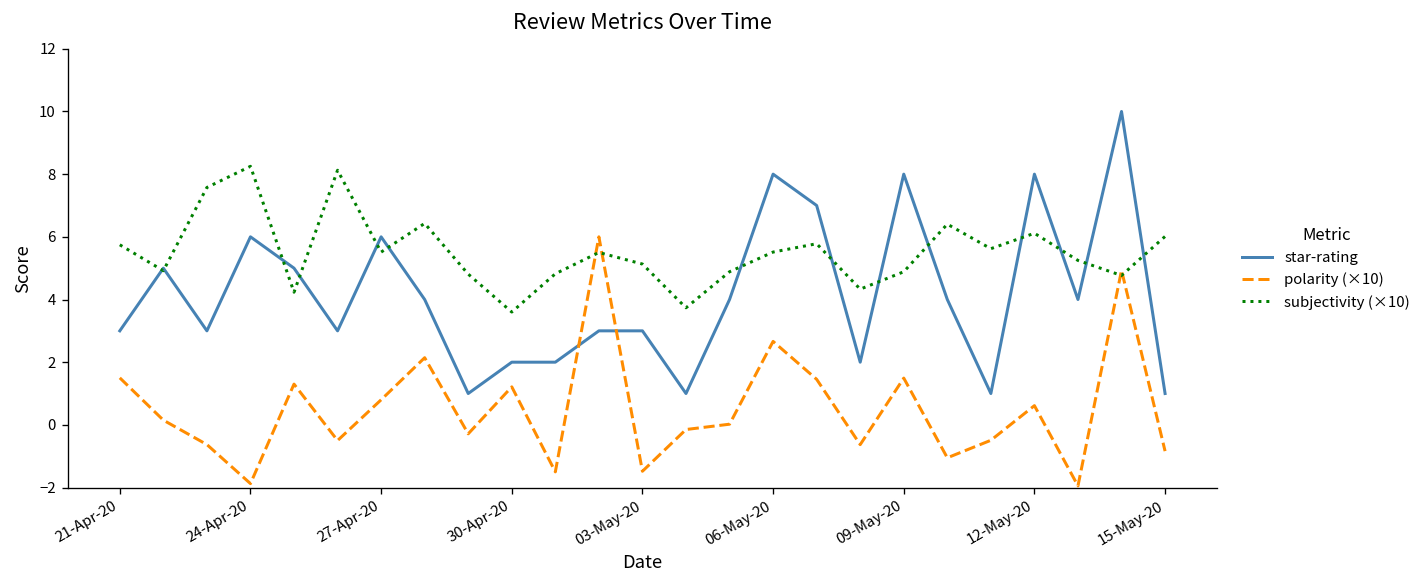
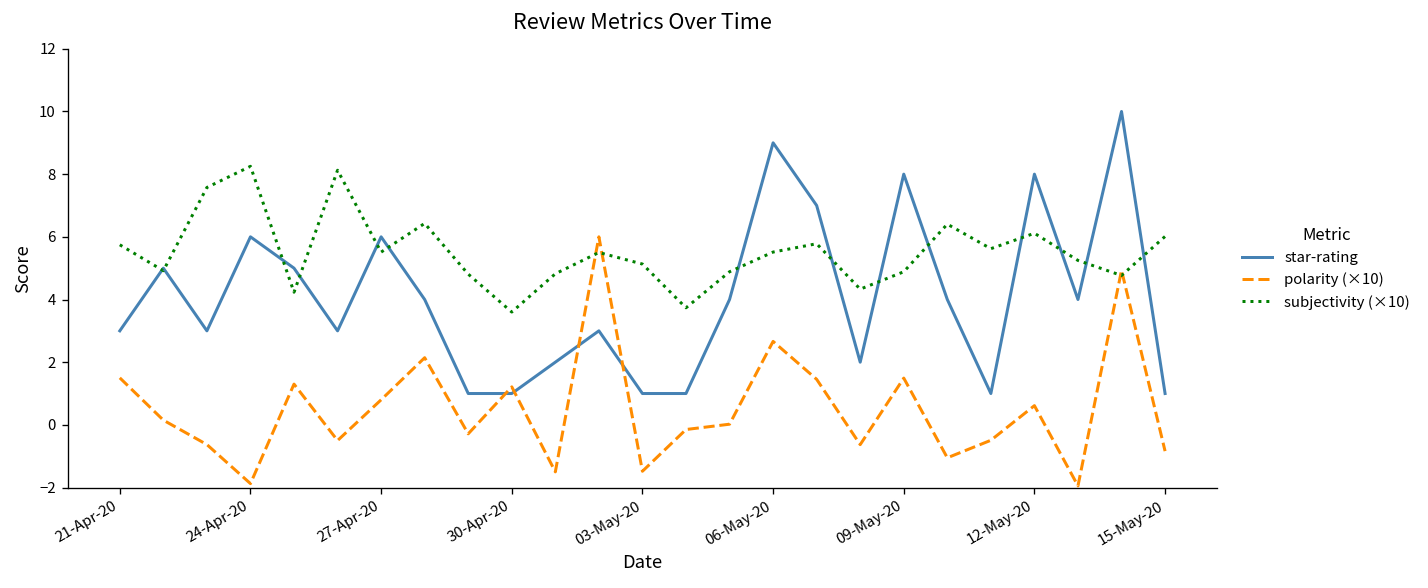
  {
    "star-rating": {
      "21-Apr-20": 3,
      "24-Apr-20": 6,
      "27-Apr-20": 6,
-     "30-Apr-20": 2,
-     "03-May-20": 3,
-     "06-May-20": 8,
+     "30-Apr-20": 1,
+     "03-May-20": 1,
+     "06-May-20": 9,
      "09-May-20": 8,
      "12-May-20": 8,
      "15-May-20": 1
    },
    "polarity (×10)": {
      "21-Apr-20": 1.5,
      "24-Apr-20": -1.9,
      "27-Apr-20": 0.8,
      "30-Apr-20": 1.2,
      "03-May-20": -1.5,
      "06-May-20": 2.7,
      "09-May-20": 1.5,
      "12-May-20": 0.6,
      "15-May-20": -0.8
    },
    "subjectivity (×10)": {
      "21-Apr-20": 5.7,
      "24-Apr-20": 8.3,
      "27-Apr-20": 5.5,
      "30-Apr-20": 3.6,
      "03-May-20": 5.1,
      "06-May-20": 5.5,
      "09-May-20": 4.9,
      "12-May-20": 6.1,
      "15-May-20": 6
    }
  }
